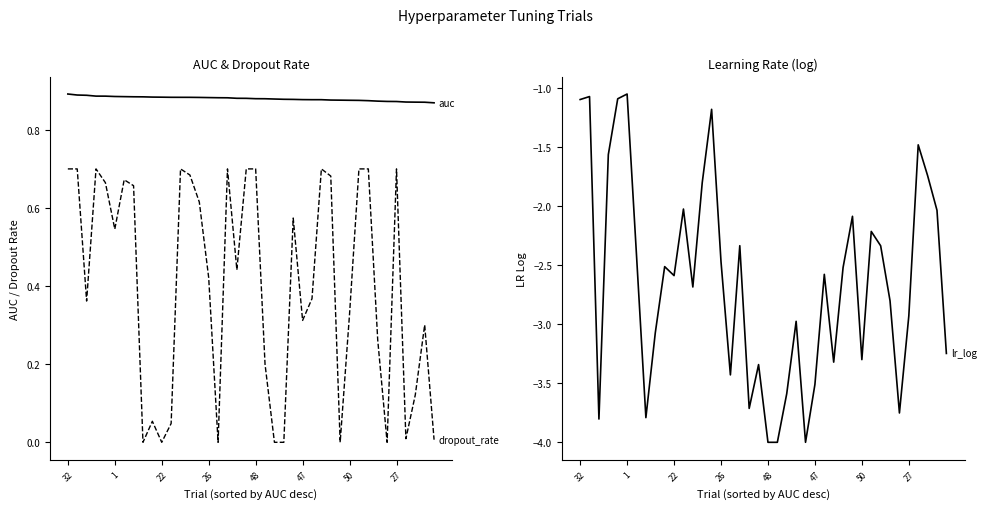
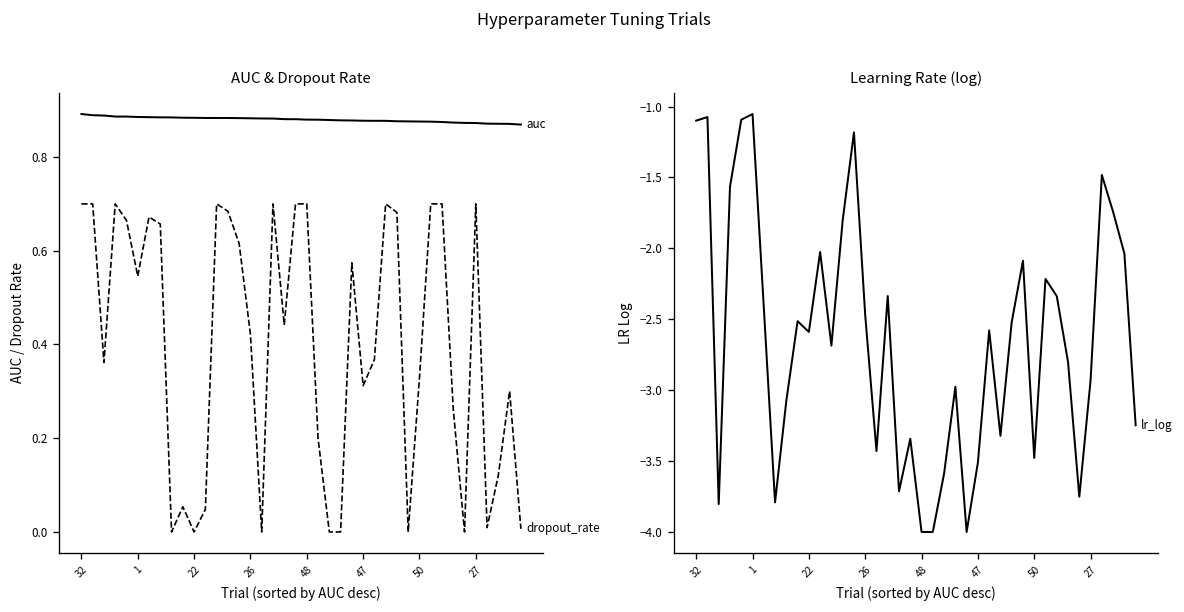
  {
    "Learning Rate (log)": {
      "48": -4.00,
      "47": -3.51,
-     "50": -3.30
+     "50": -3.48
    }
  }
